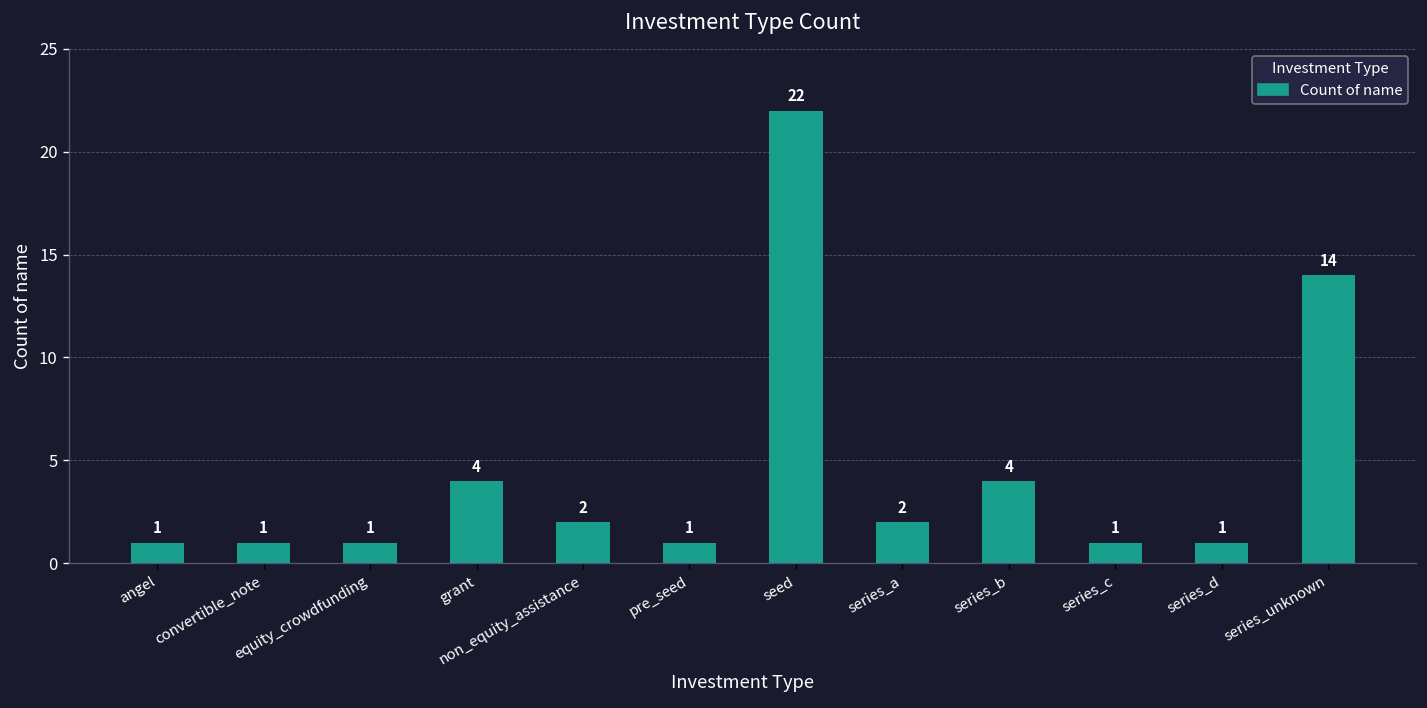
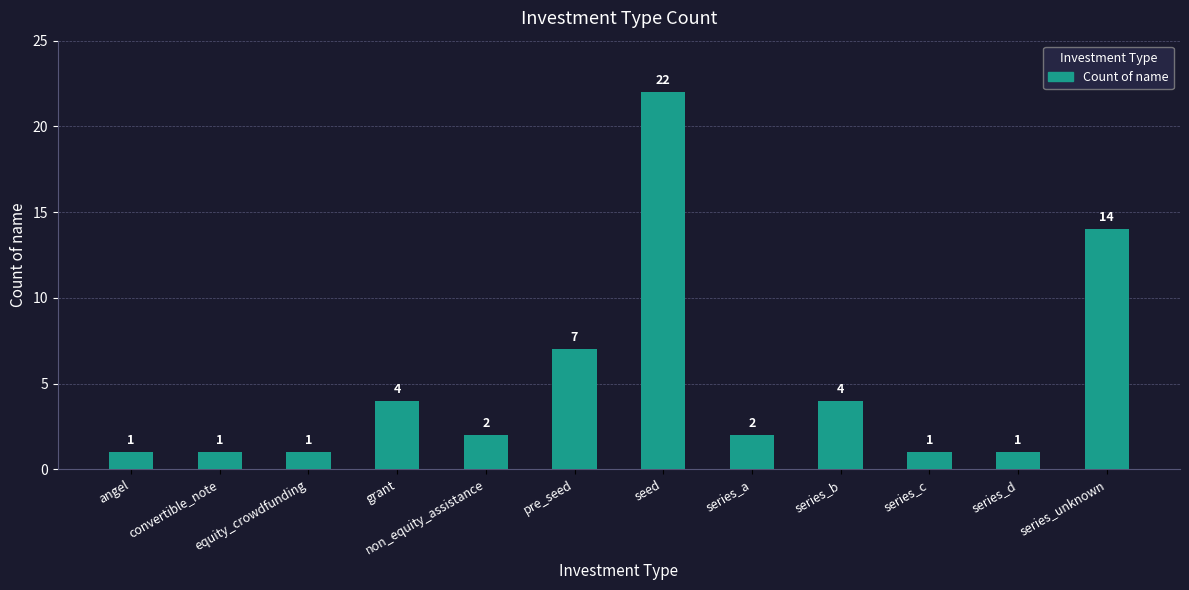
  {
    "angel": 1,
    "convertible_note": 1,
    "equity_crowdfunding": 1,
    "grant": 4,
    "non_equity_assistance": 2,
-   "pre_seed": 1,
+   "pre_seed": 7,
    "seed": 22,
    "series_a": 2,
    "series_b": 4,
    "series_c": 1,
    "series_d": 1,
    "series_unknown": 14
  }
